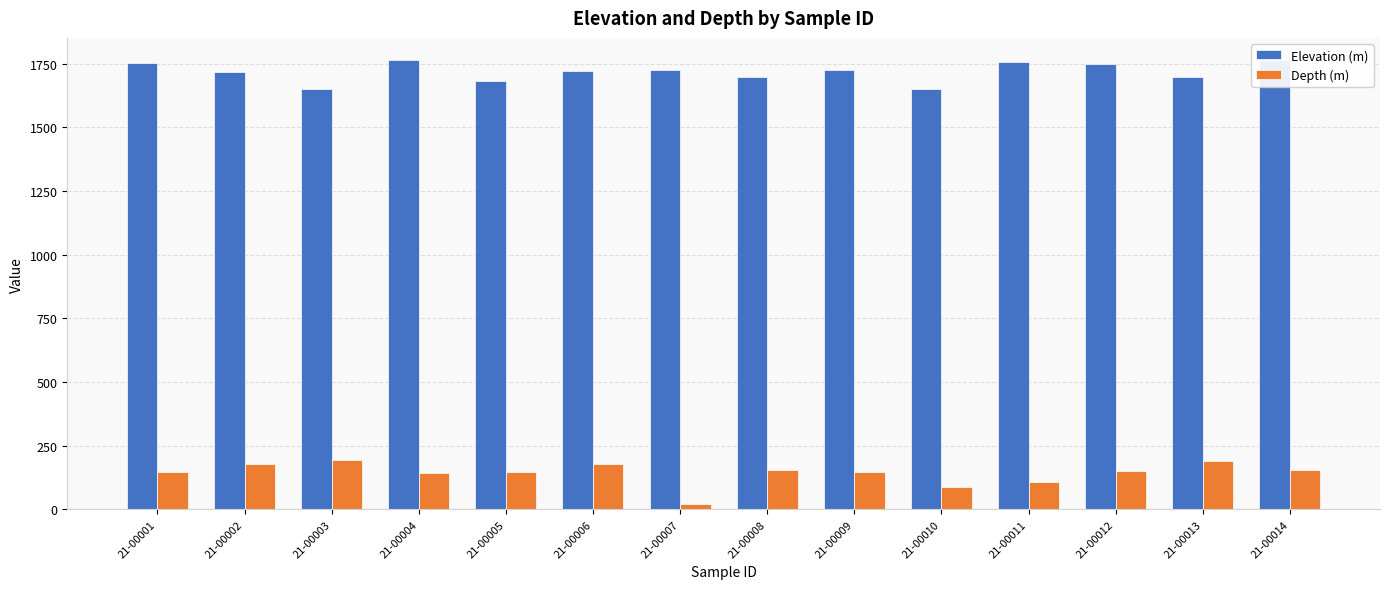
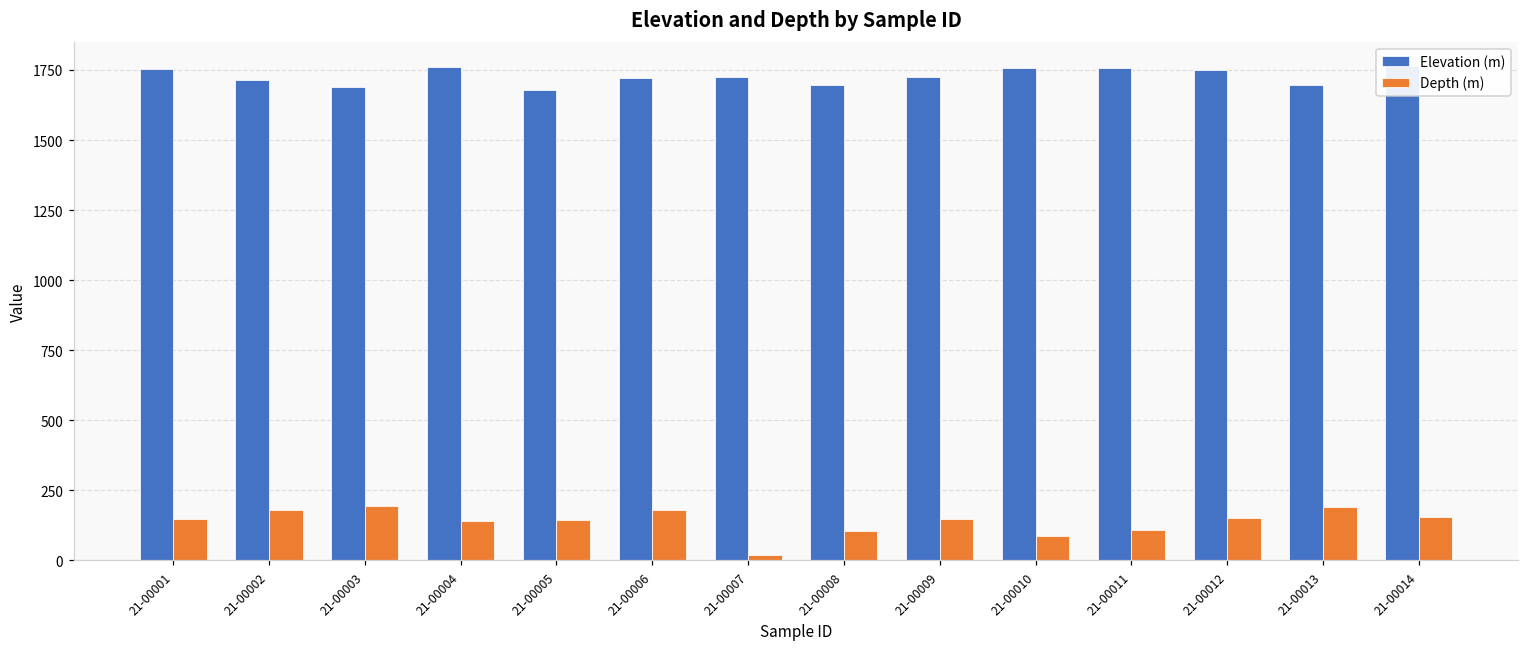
  {
    "Elevation (m)": {
      "21-00001": 1750,
      "21-00002": 1720,
-     "21-00003": 1650,
+     "21-00003": 1690,
      "21-00004": 1760,
      "21-00005": 1680,
      "21-00006": 1720,
      "21-00007": 1730,
      "21-00008": 1700,
      "21-00009": 1720,
-     "21-00010": 1650,
+     "21-00010": 1760,
      "21-00011": 1760,
      "21-00012": 1750,
      "21-00013": 1700
    },
    "Depth (m)": {
      "21-00001": 150,
      "21-00002": 180,
      "21-00003": 190,
      "21-00004": 140,
      "21-00005": 150,
      "21-00006": 180,
      "21-00007": 20,
-     "21-00008": 160,
+     "21-00008": 100,
      "21-00009": 150,
      "21-00010": 90,
      "21-00011": 110,
      "21-00012": 150,
      "21-00013": 190,
      "21-00014": 160
    }
  }
